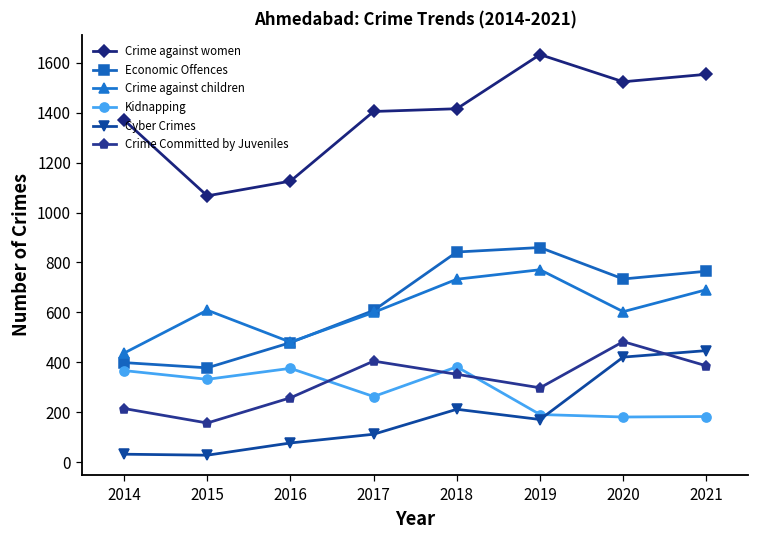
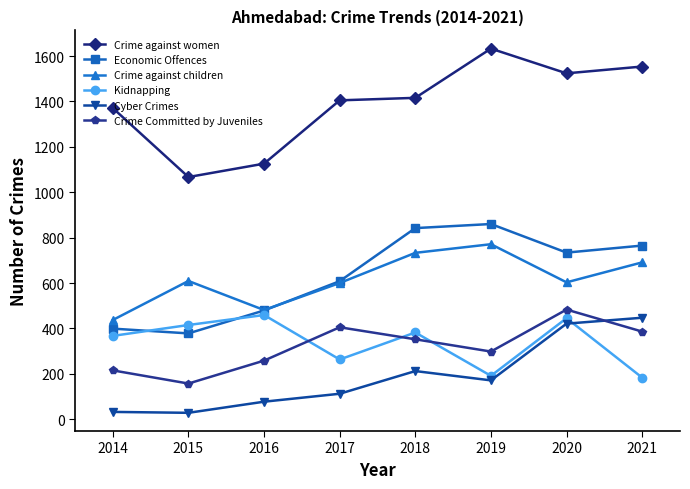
  {
    "Kidnapping": {
      "2014": 370,
-     "2015": 330,
-     "2016": 380,
+     "2015": 420,
+     "2016": 460,
      "2017": 260,
      "2018": 380,
      "2019": 190,
-     "2020": 180,
+     "2020": 450,
      "2021": 180
    }
  }
